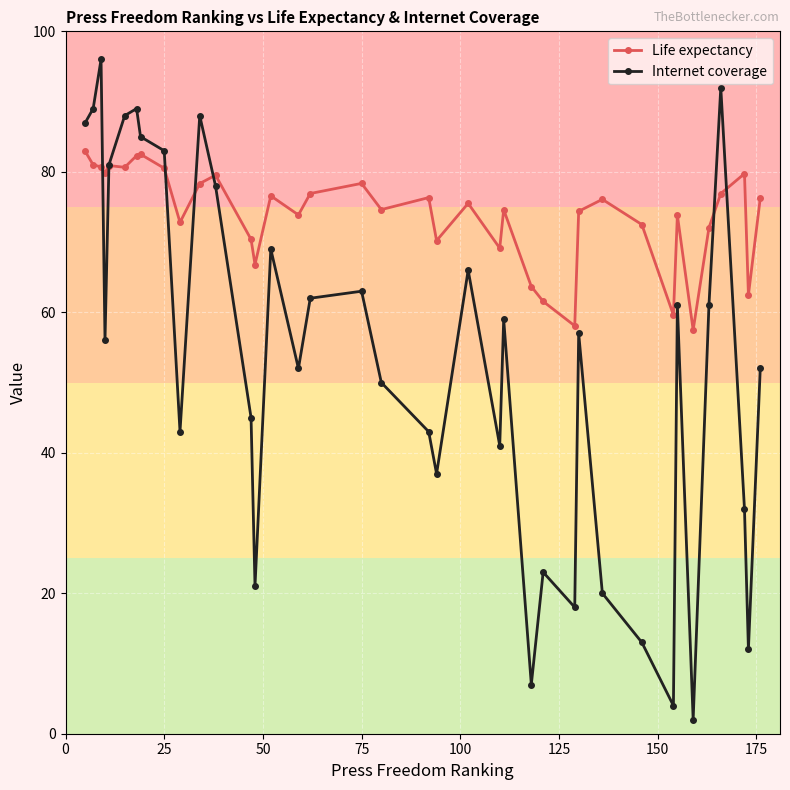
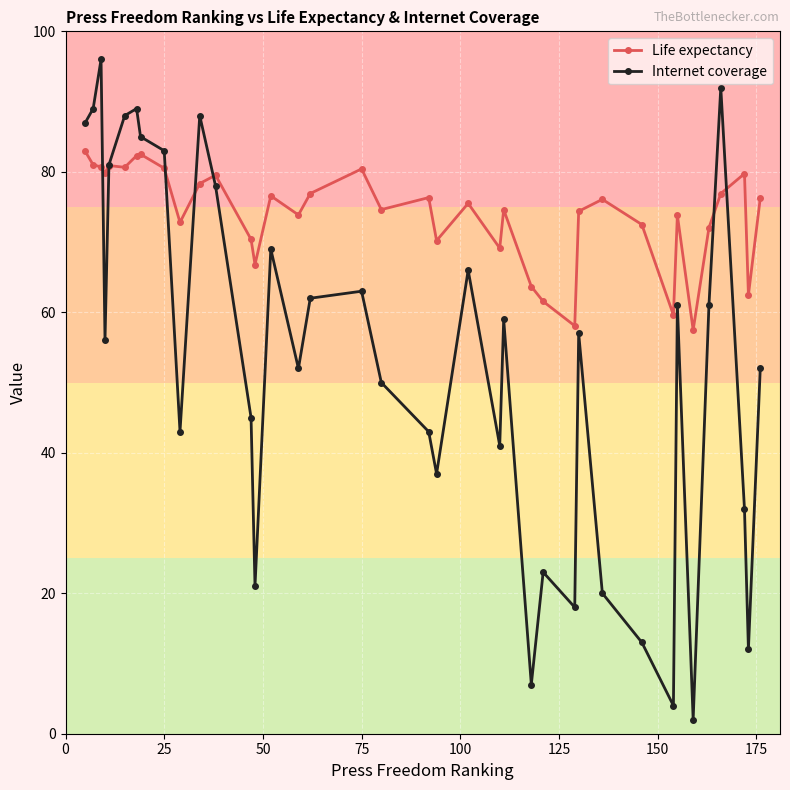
  {
    "Life expectancy": {
      "25": 81,
-     "75": 78
+     "75": 80
    },
    "Internet coverage": {
      "25": 83,
      "75": 63
    }
  }
